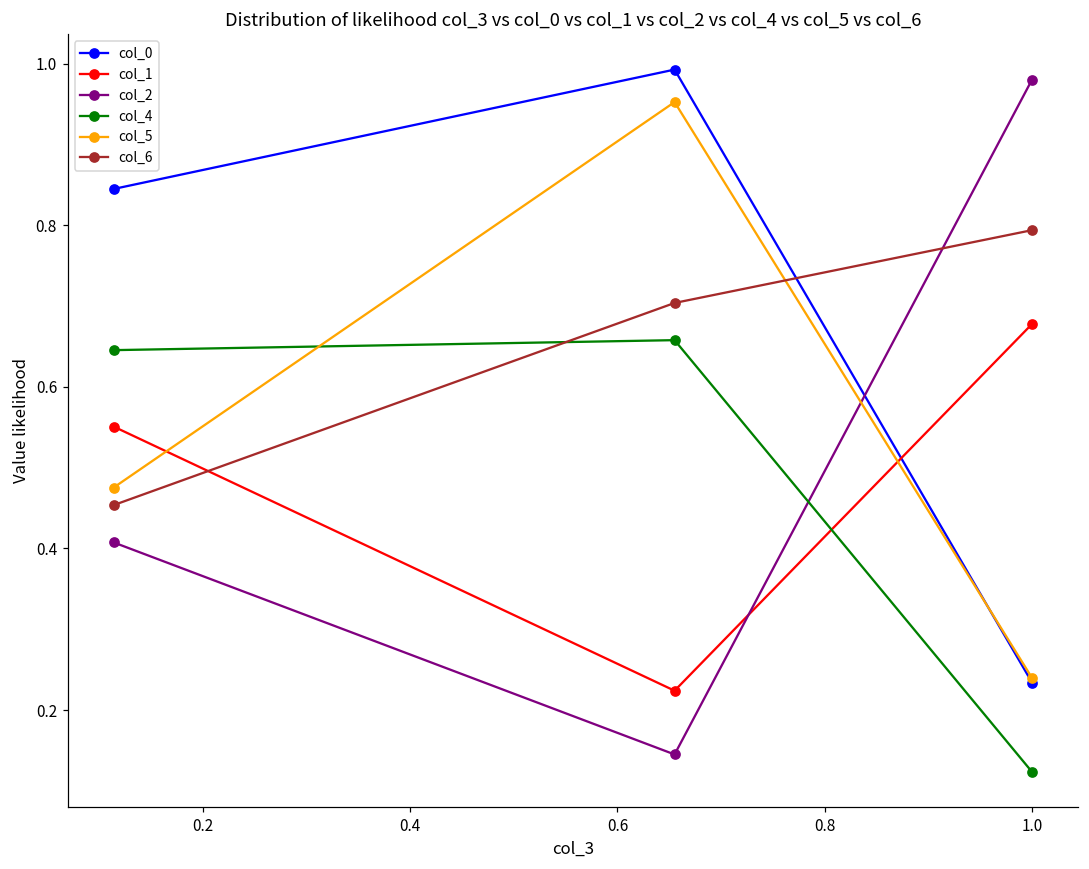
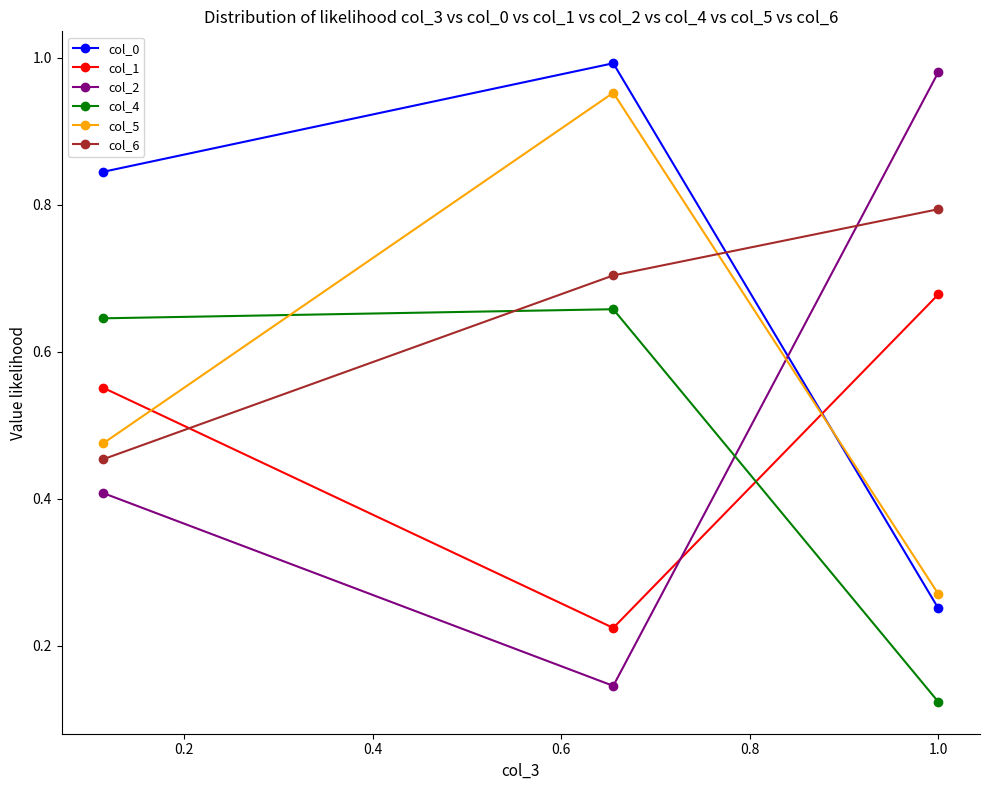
  {
    "col_0": {
-     "1.0": 0.23
+     "1.0": 0.25
    },
    "col_1": {
      "1.0": 0.68
    },
    "col_2": {
      "1.0": 0.98
    },
    "col_4": {
      "1.0": 0.12
    },
    "col_5": {
-     "1.0": 0.24
+     "1.0": 0.27
    },
    "col_6": {
      "1.0": 0.79
    }
  }
